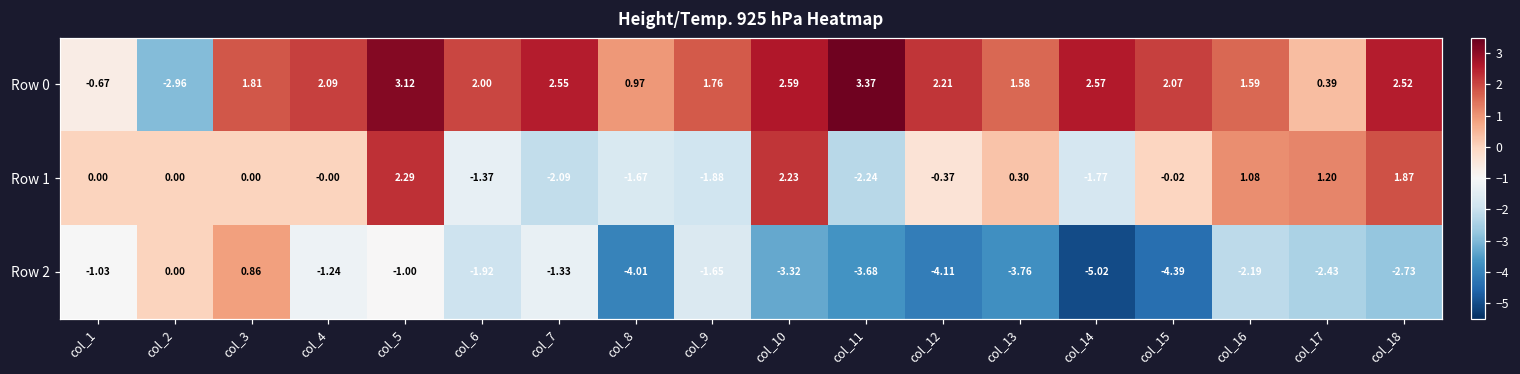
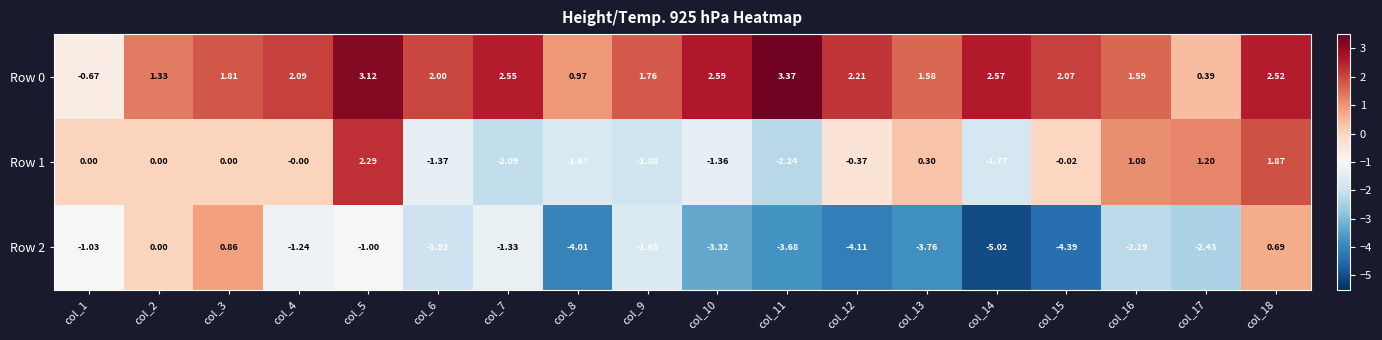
  {
    "Row 0": {
      "col_1": -0.67,
-     "col_2": -2.96,
+     "col_2": 1.33,
      "col_3": 1.81,
      "col_4": 2.09,
      "col_5": 3.12,
      "col_6": 2.00,
      "col_7": 2.55,
      "col_8": 0.97,
      "col_9": 1.76,
      "col_10": 2.59,
      "col_11": 3.37,
      "col_12": 2.21,
      "col_13": 1.58,
      "col_14": 2.57,
      "col_15": 2.07,
      "col_16": 1.59,
      "col_17": 0.39,
      "col_18": 2.52
    },
    "Row 1": {
      "col_1": 0.00,
      "col_2": 0.00,
      "col_3": 0.00,
      "col_4": -0.00,
      "col_5": 2.29,
      "col_6": -1.37,
      "col_7": -2.09,
-     "col_10": 2.23,
+     "col_10": -1.36,
      "col_11": -2.24,
      "col_12": -0.37,
      "col_13": 0.30,
      "col_15": -0.02,
      "col_16": 1.08,
      "col_17": 1.20,
      "col_18": 1.87
    },
    "Row 2": {
      "col_1": -1.03,
      "col_2": 0.00,
      "col_3": 0.86,
      "col_4": -1.24,
      "col_5": -1.00,
      "col_6": -1.92,
      "col_7": -1.33,
      "col_8": -4.01,
      "col_10": -3.32,
      "col_11": -3.68,
      "col_12": -4.11,
      "col_13": -3.76,
      "col_14": -5.02,
      "col_15": -4.39,
      "col_16": -2.19,
      "col_17": -2.43,
-     "col_18": -2.73
+     "col_18": 0.69
    }
  }
